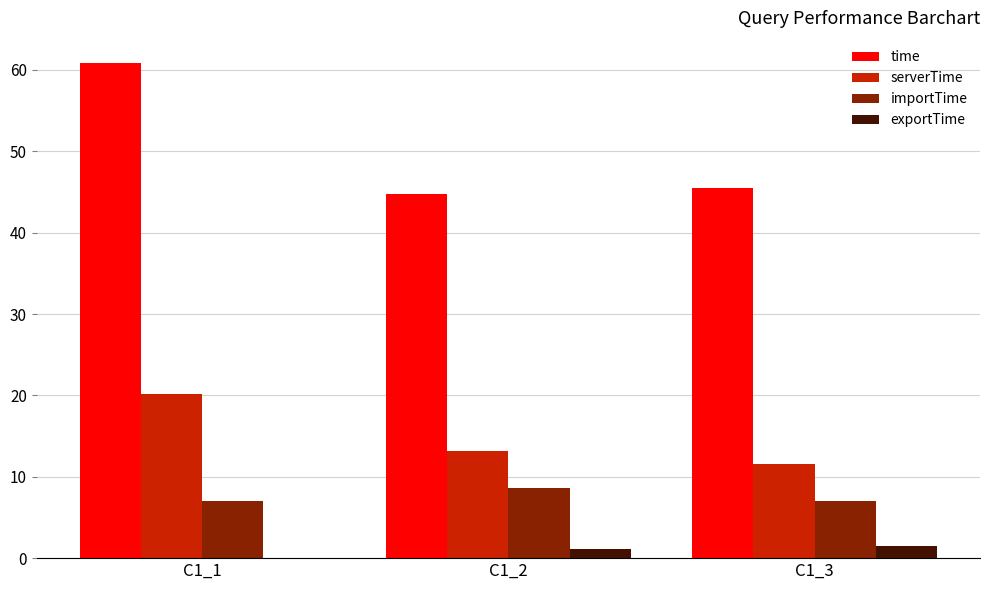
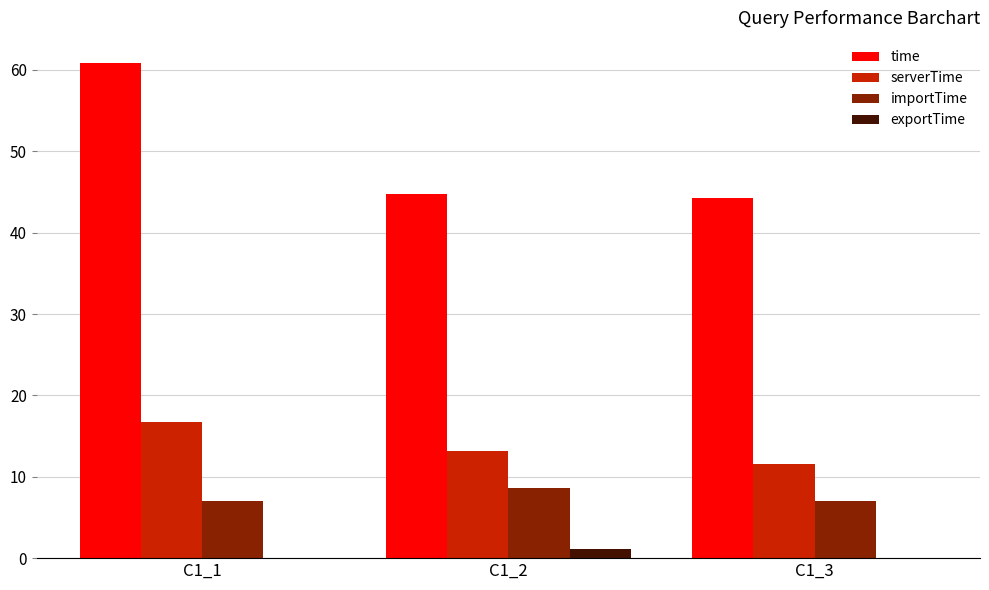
  {
    "time": {
      "C1_1": 61,
      "C1_2": 45,
-     "C1_3": 45
+     "C1_3": 44
    },
    "serverTime": {
-     "C1_1": 20,
+     "C1_1": 17,
      "C1_2": 13,
      "C1_3": 12
    },
    "importTime": {
      "C1_1": 7,
      "C1_2": 9,
      "C1_3": 7
    },
    "exportTime": {
      "C1_2": 1,
-     "C1_3": 1
+     "C1_3": 0
    }
  }
